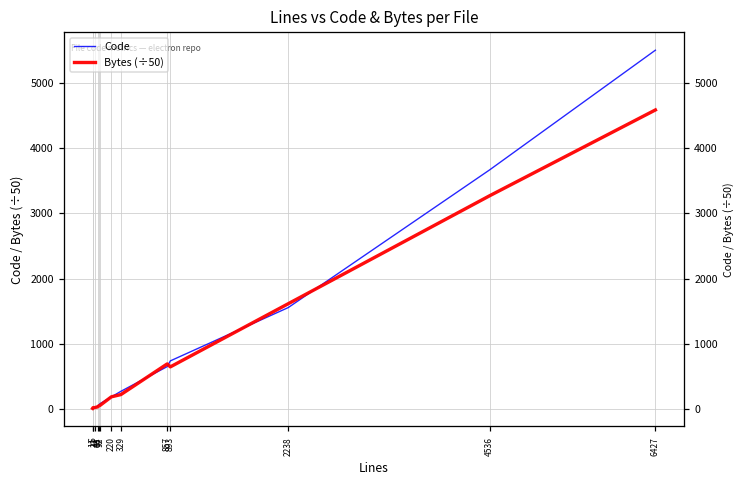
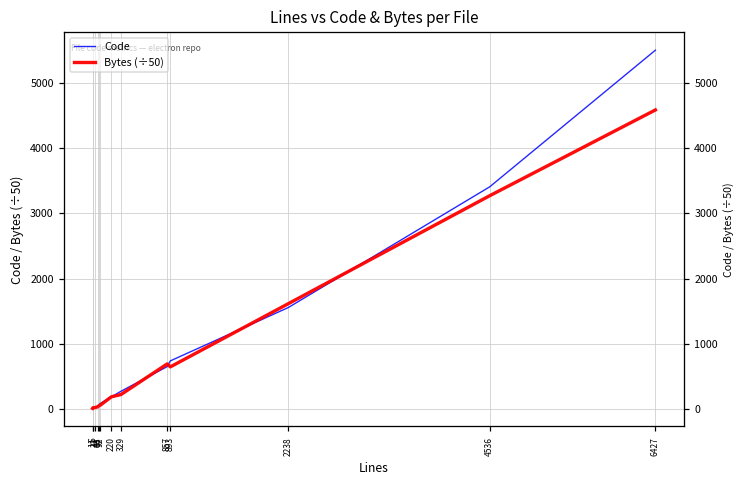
  {
    "Code": {
      "329": 300,
      "893": 700,
      "2238": 1600,
-     "4536": 3700,
+     "4536": 3400,
      "6427": 5500
    },
    "Bytes (÷50)": {
      "329": 200,
      "893": 600,
      "2238": 1600,
      "4536": 3300,
      "6427": 4600
    }
  }
